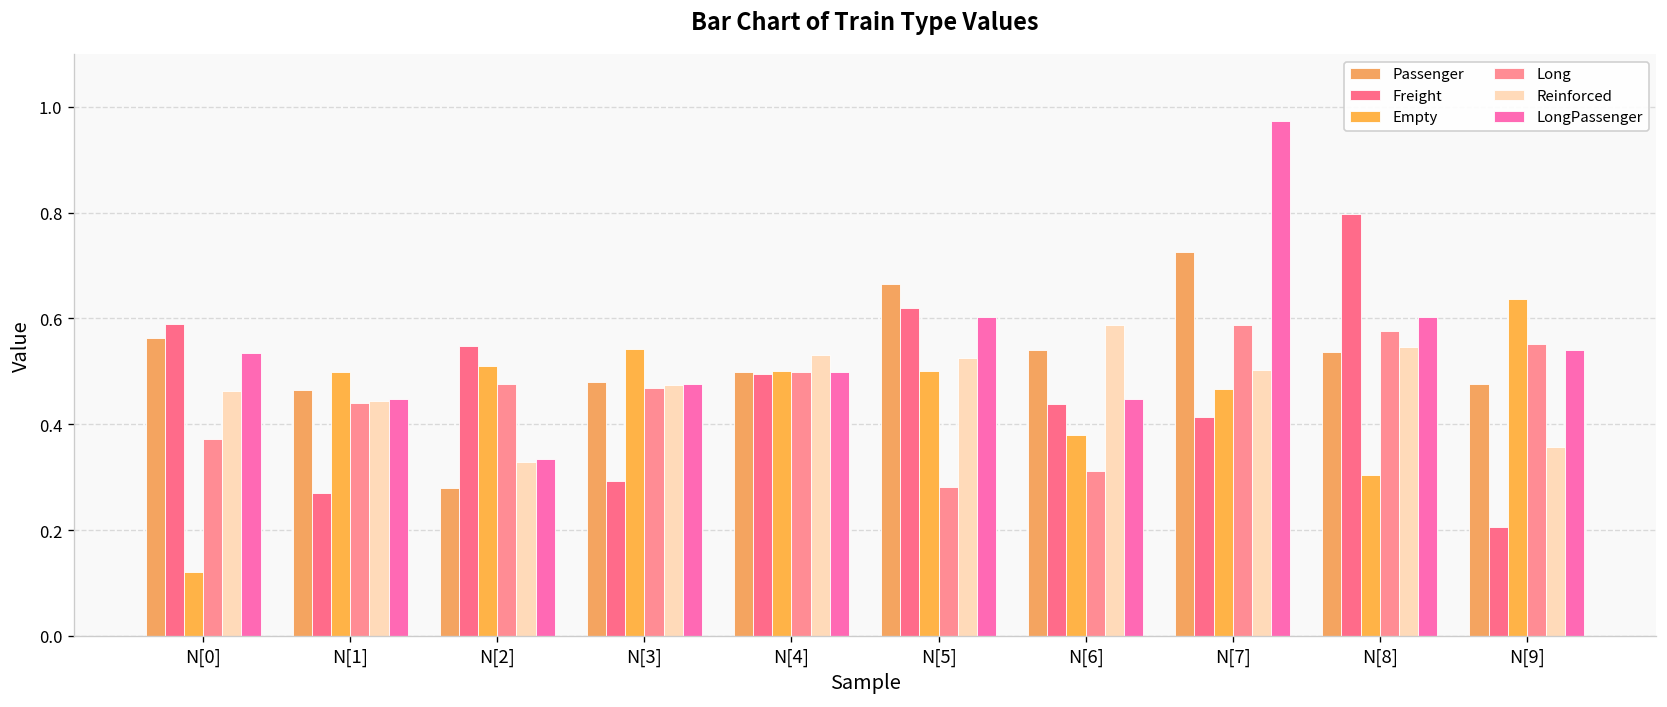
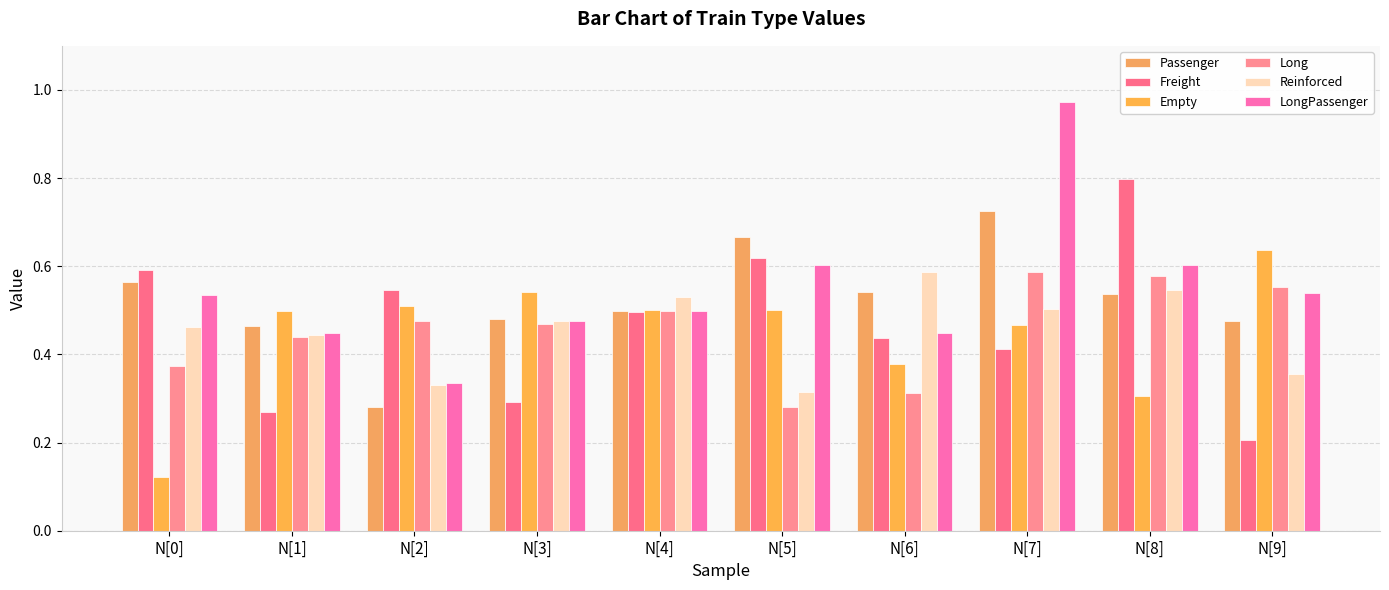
  {
    "Reinforced": {
      "N[0]": 0.46,
      "N[1]": 0.44,
      "N[2]": 0.33,
      "N[3]": 0.48,
      "N[4]": 0.53,
-     "N[5]": 0.53,
+     "N[5]": 0.31,
      "N[6]": 0.59,
      "N[7]": 0.50,
      "N[8]": 0.55,
      "N[9]": 0.36
    }
  }
